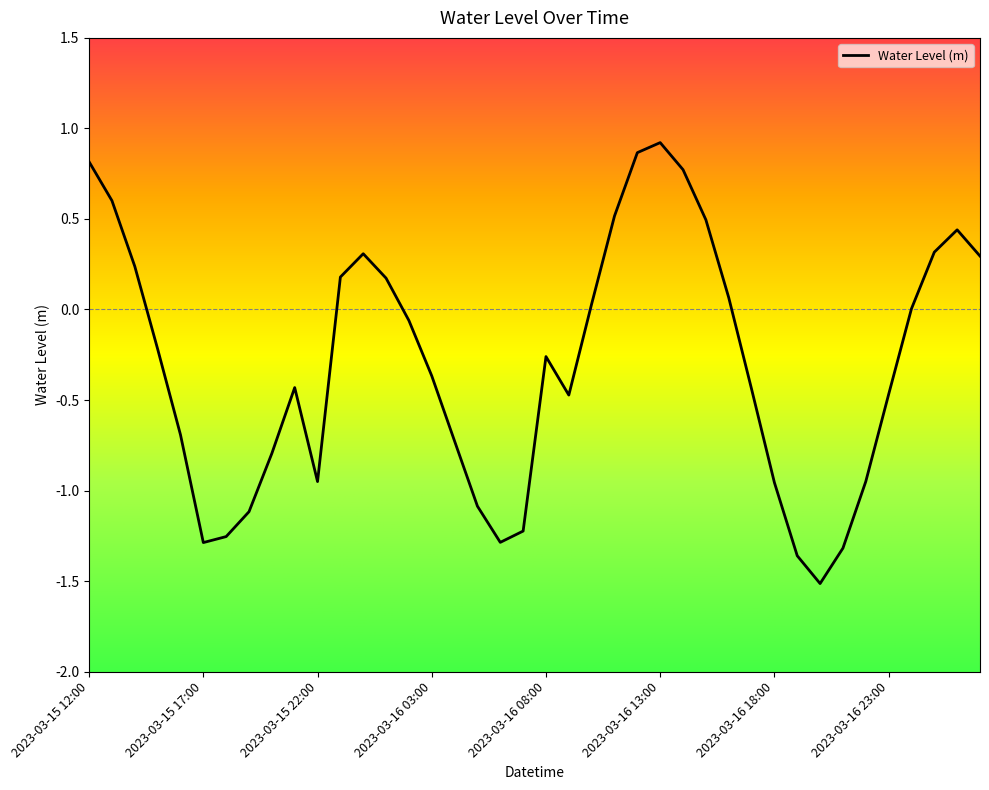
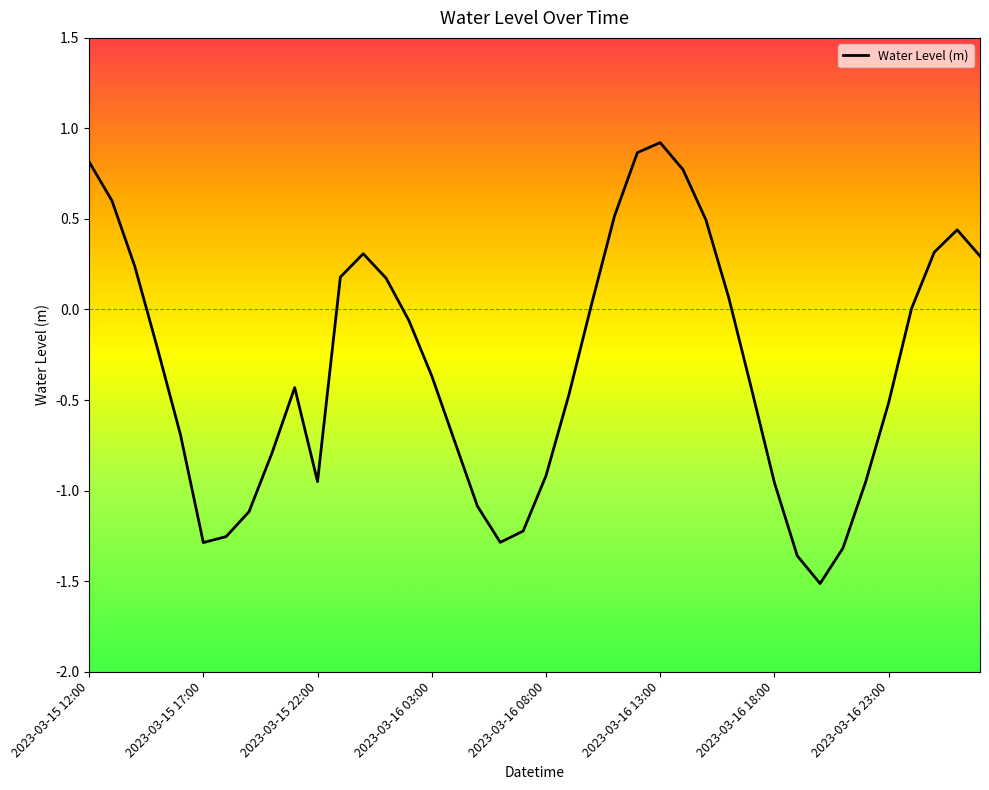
  {
    "2023-03-15 12:00": 0.82,
    "2023-03-15 17:00": -1.29,
    "2023-03-15 22:00": -0.95,
    "2023-03-16 03:00": -0.37,
-   "2023-03-16 08:00": -0.26,
+   "2023-03-16 08:00": -0.92,
    "2023-03-16 13:00": 0.92,
    "2023-03-16 18:00": -0.96,
-   "2023-03-16 23:00": -0.47
+   "2023-03-16 23:00": -0.52
  }
